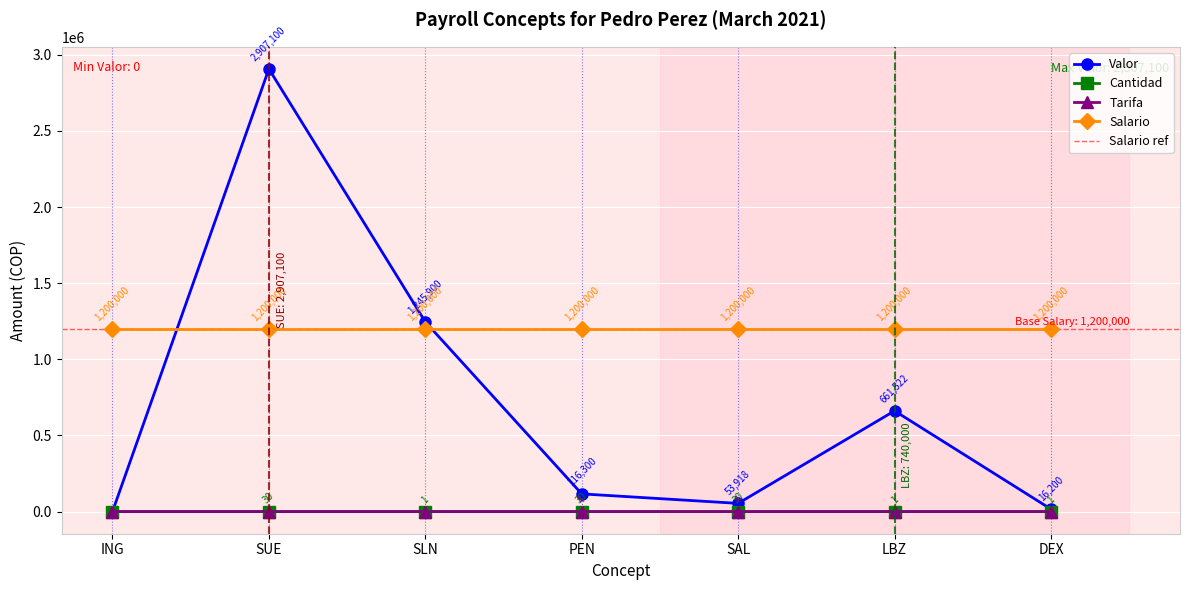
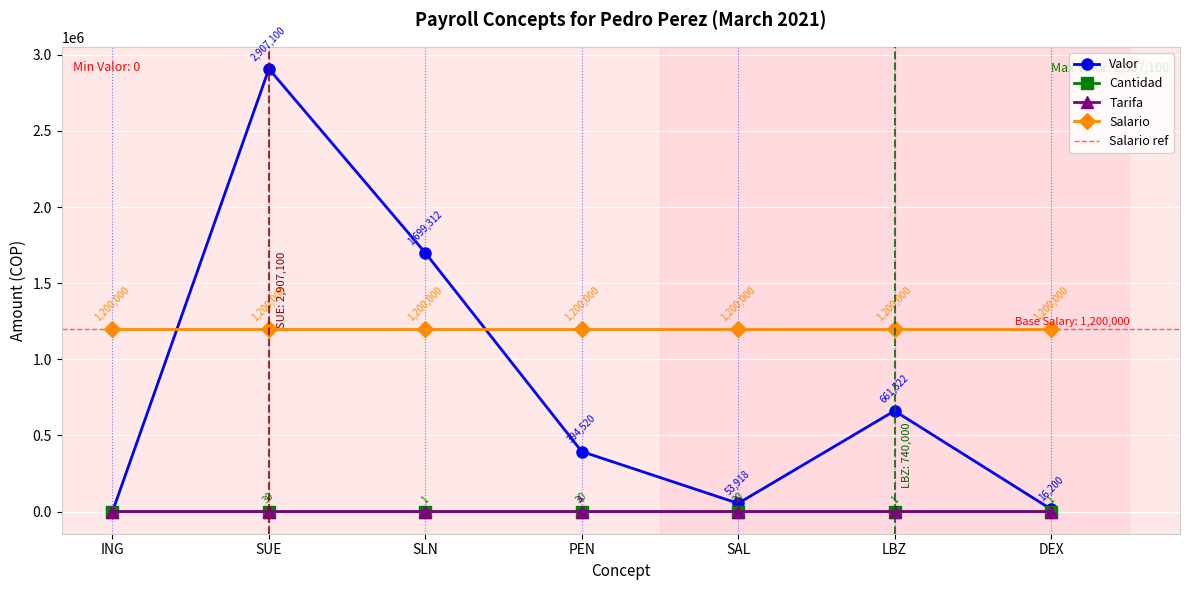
  {
    "Valor": {
      "SUE": "2,907,100",
-     "SLN": "1,245,900",
-     "PEN": "116,300",
+     "SLN": "1,699,312",
+     "PEN": "394,520",
      "SAL": "53,918",
      "LBZ": "661,522"
    },
    "Tarifa": {
      "SUE": "30",
      "SLN": "1",
      "LBZ": "1"
    },
    "Salario": {
      "ING": "1,200,000",
      "PEN": "1,200,000",
      "SAL": "1,200,000",
      "LBZ": "1,200,000",
      "DEX": "1,200,000"
    }
  }
